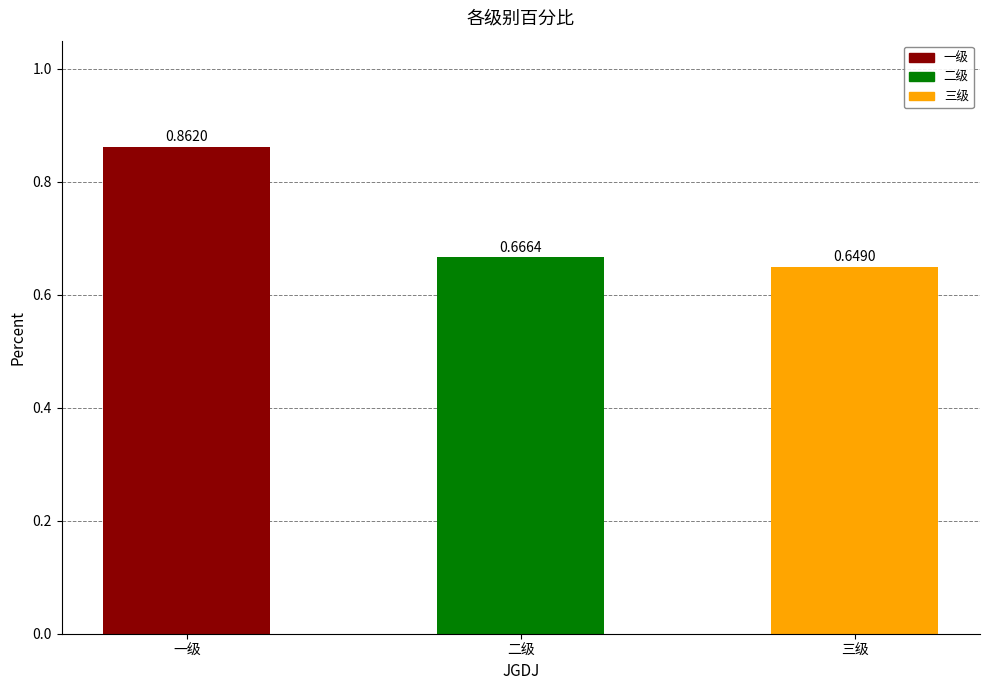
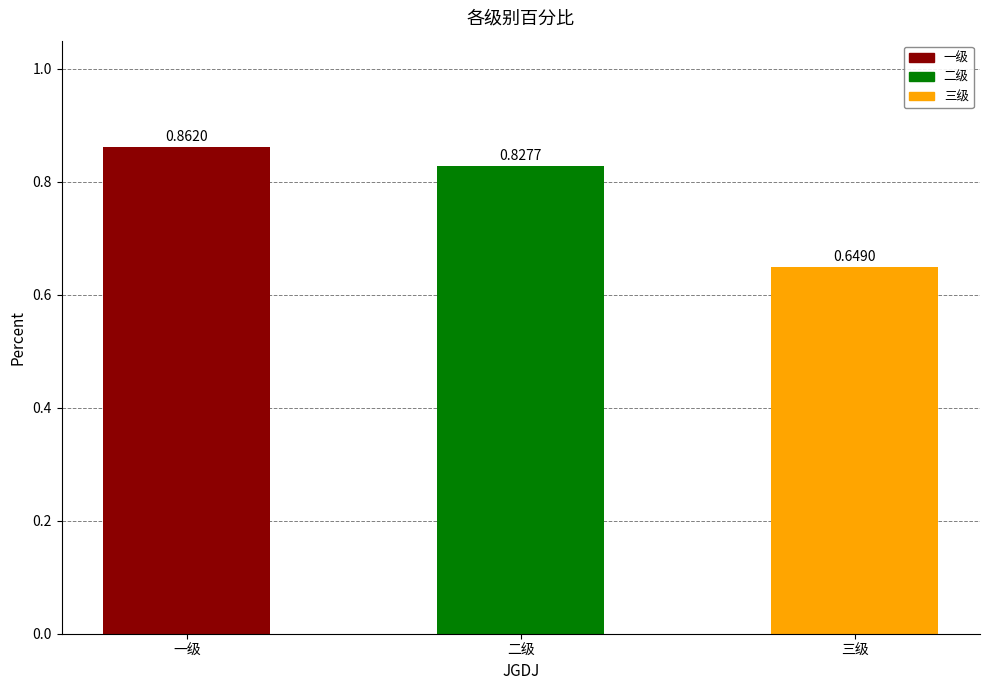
  {
    "一级": 0.8620,
-   "二级": 0.6664,
+   "二级": 0.8277,
    "三级": 0.6490
  }
